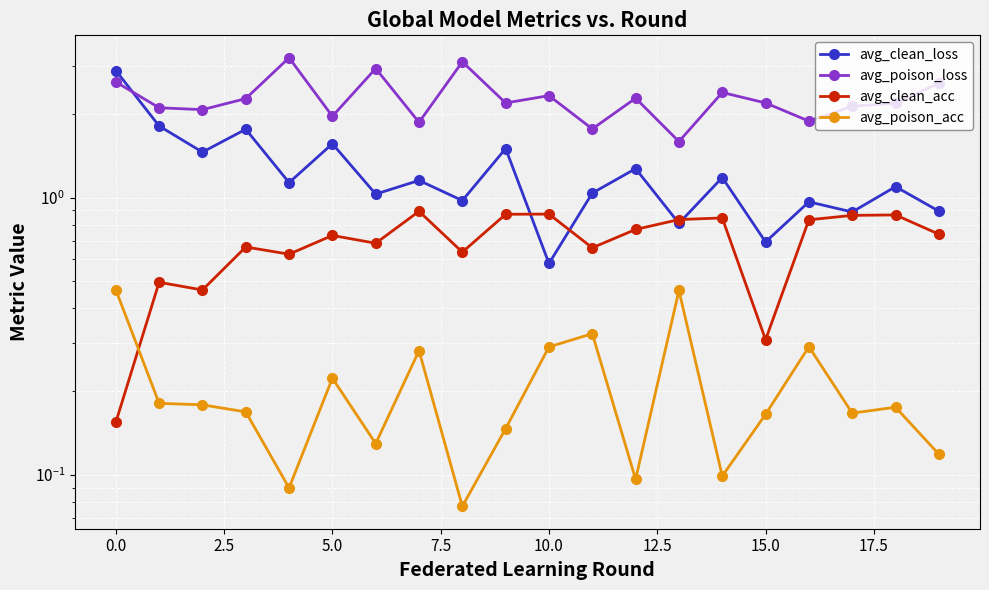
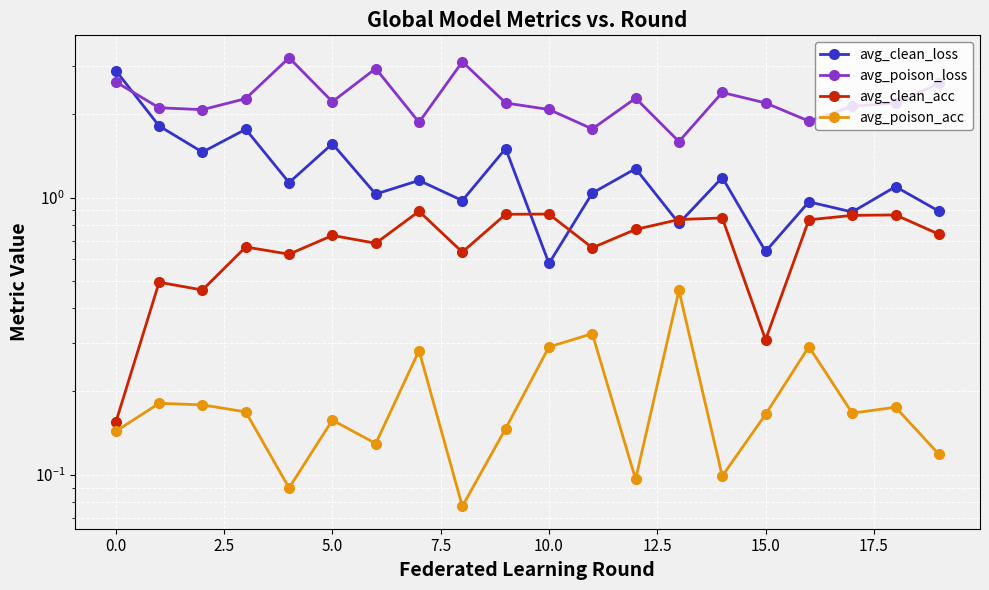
  {
    "avg_clean_loss": {
      "0.0": 2.9,
      "5.0": 1.6,
      "10.0": 0.58,
-     "15.0": 0.69
+     "15.0": 0.64
    },
    "avg_poison_loss": {
      "0.0": 2.6,
-     "5.0": 2.0,
-     "10.0": 2.3,
+     "5.0": 2.2,
+     "10.0": 2.1,
      "15.0": 2.2
    },
    "avg_clean_acc": {
      "0.0": 0.15,
      "5.0": 0.73,
      "10.0": 0.87,
      "15.0": 0.31
    },
    "avg_poison_acc": {
-     "0.0": 0.47,
-     "5.0": 0.22,
+     "0.0": 0.14,
+     "5.0": 0.16,
      "10.0": 0.29,
      "15.0": 0.17
    }
  }
